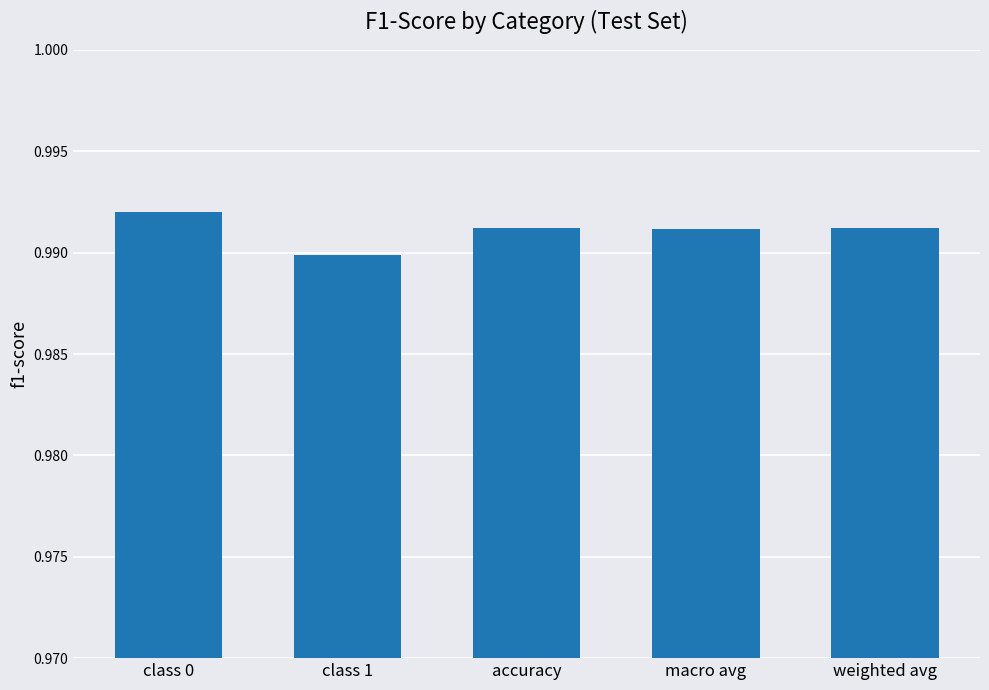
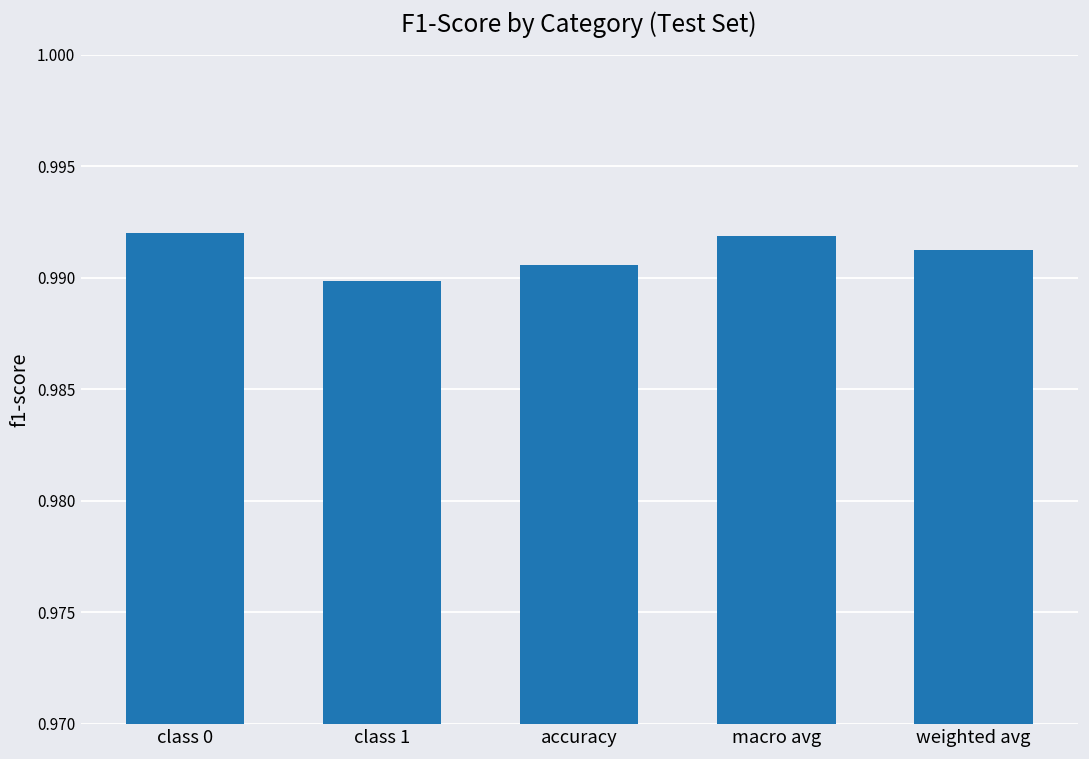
  {
    "class 0": 0.9920,
    "class 1": 0.9899,
-   "accuracy": 0.9912,
-   "macro avg": 0.9911,
+   "accuracy": 0.9906,
+   "macro avg": 0.9919,
    "weighted avg": 0.9912
  }
